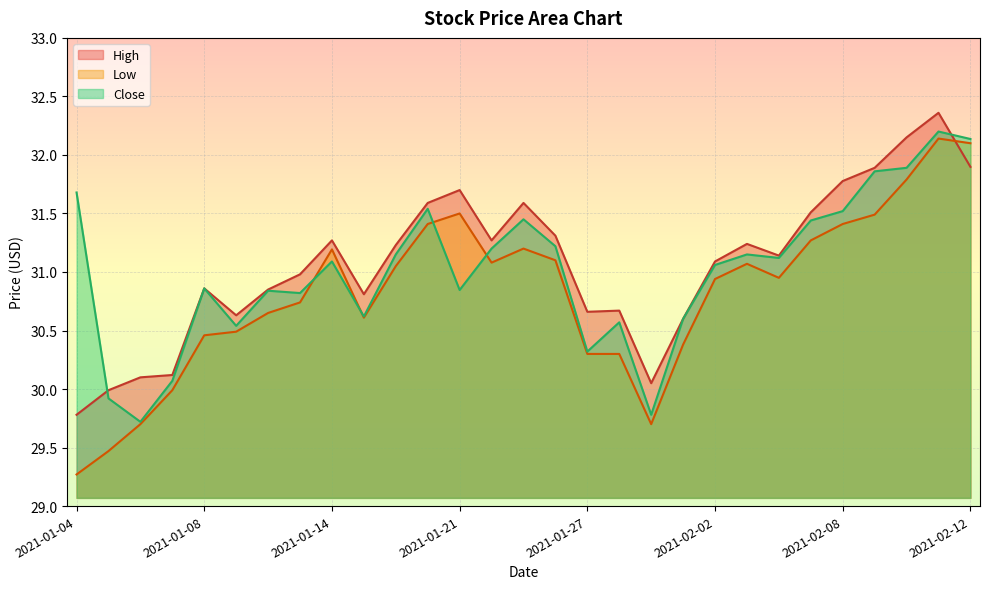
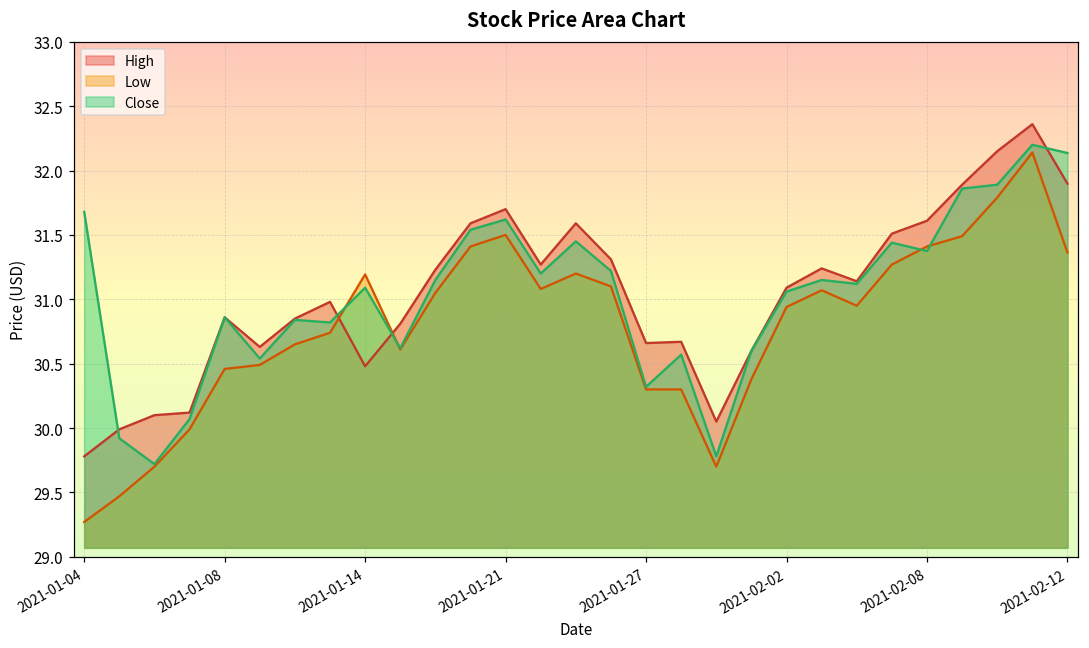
  {
    "High": {
      "2021-01-04": 29.78,
-     "2021-01-14": 31.27,
+     "2021-01-14": 30.48,
      "2021-01-21": 31.70,
      "2021-01-27": 30.66,
      "2021-02-02": 31.09,
-     "2021-02-08": 31.78,
+     "2021-02-08": 31.61,
      "2021-02-12": 31.90
    },
    "Low": {
      "2021-01-04": 29.27,
      "2021-01-08": 30.46,
      "2021-01-14": 31.19,
      "2021-01-21": 31.50,
      "2021-02-02": 30.94,
      "2021-02-08": 31.41,
-     "2021-02-12": 32.10
+     "2021-02-12": 31.36
    },
    "Close": {
      "2021-01-04": 31.68,
      "2021-01-14": 31.09,
-     "2021-01-21": 30.85,
+     "2021-01-21": 31.62,
      "2021-02-02": 31.06,
-     "2021-02-08": 31.52,
+     "2021-02-08": 31.37,
      "2021-02-12": 32.14
    }
  }
